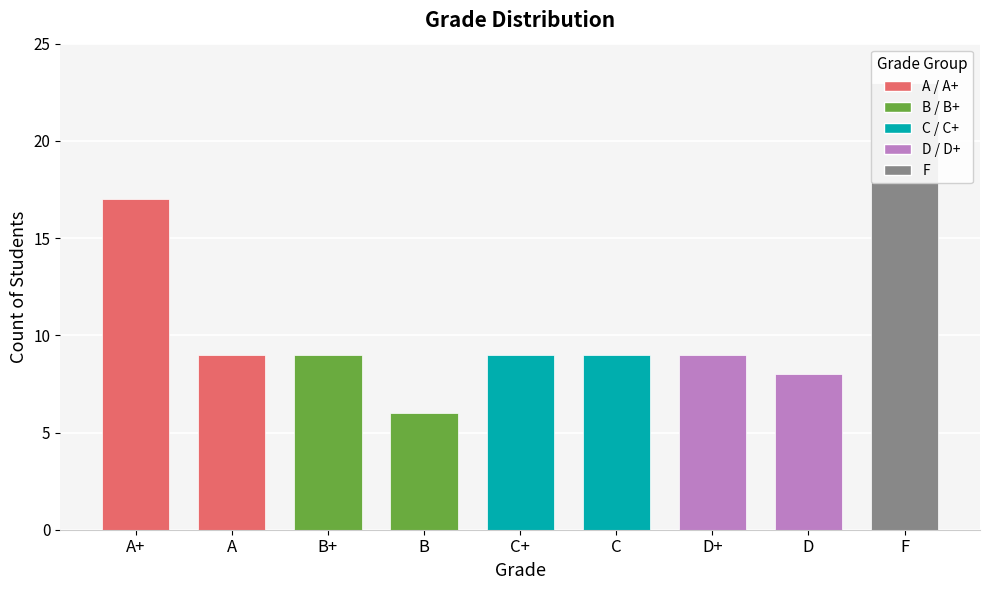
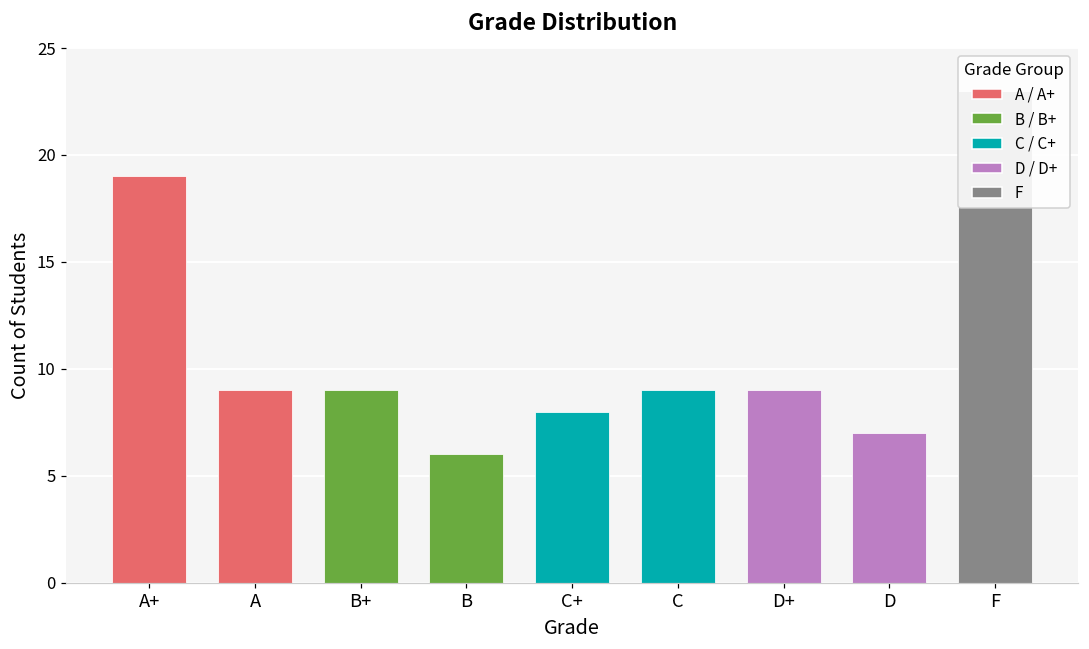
  {
-   "A+": 17,
+   "A+": 19,
    "A": 9,
    "B+": 9,
    "B": 6,
-   "C+": 9,
+   "C+": 8,
    "C": 9,
    "D+": 9,
-   "D": 8
+   "D": 7
  }
